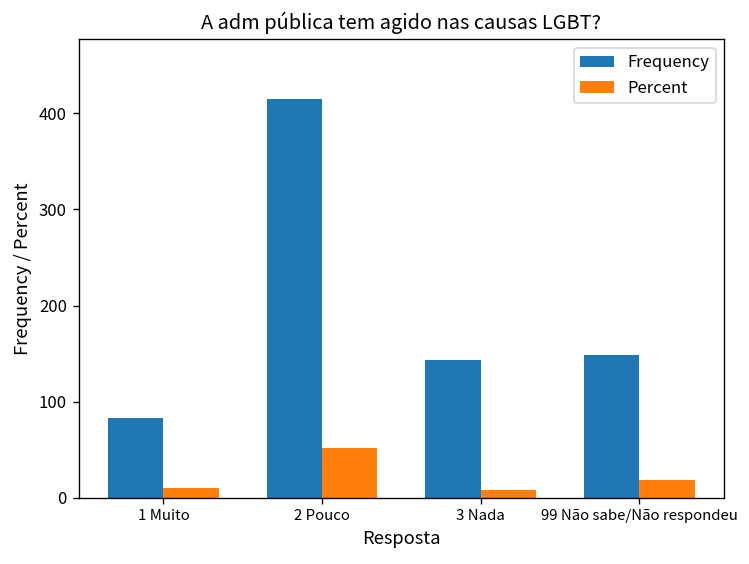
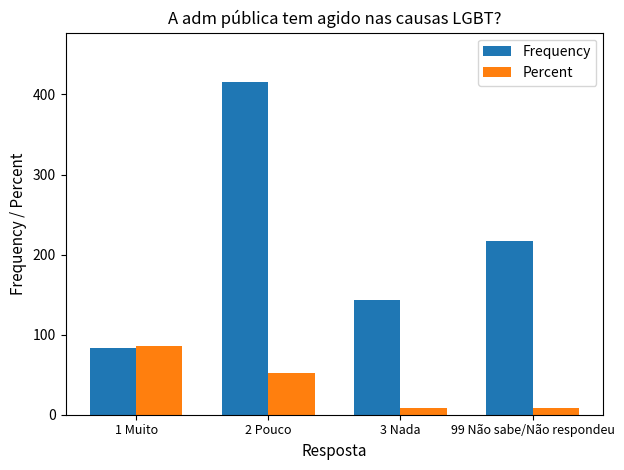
  {
    "Frequency": {
      "1 Muito": 80,
      "2 Pouco": 420,
      "3 Nada": 140,
-     "99 Não sabe/Não respondeu": 150
+     "99 Não sabe/Não respondeu": 220
    },
    "Percent": {
-     "1 Muito": 10,
+     "1 Muito": 90,
      "2 Pouco": 50,
      "3 Nada": 10,
-     "99 Não sabe/Não respondeu": 20
+     "99 Não sabe/Não respondeu": 10
    }
  }
